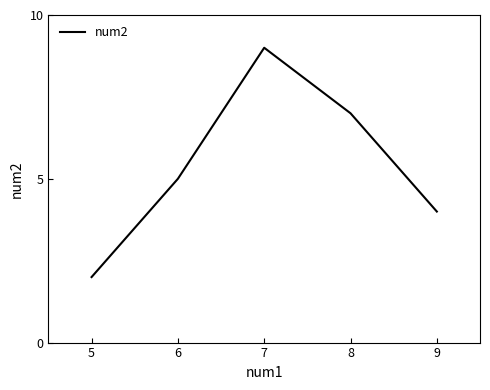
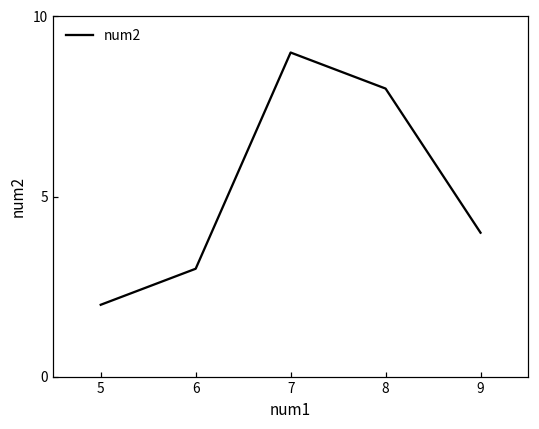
  {
    "5": 2,
-   "6": 5,
+   "6": 3,
    "7": 9,
-   "8": 7,
+   "8": 8,
    "9": 4
  }
